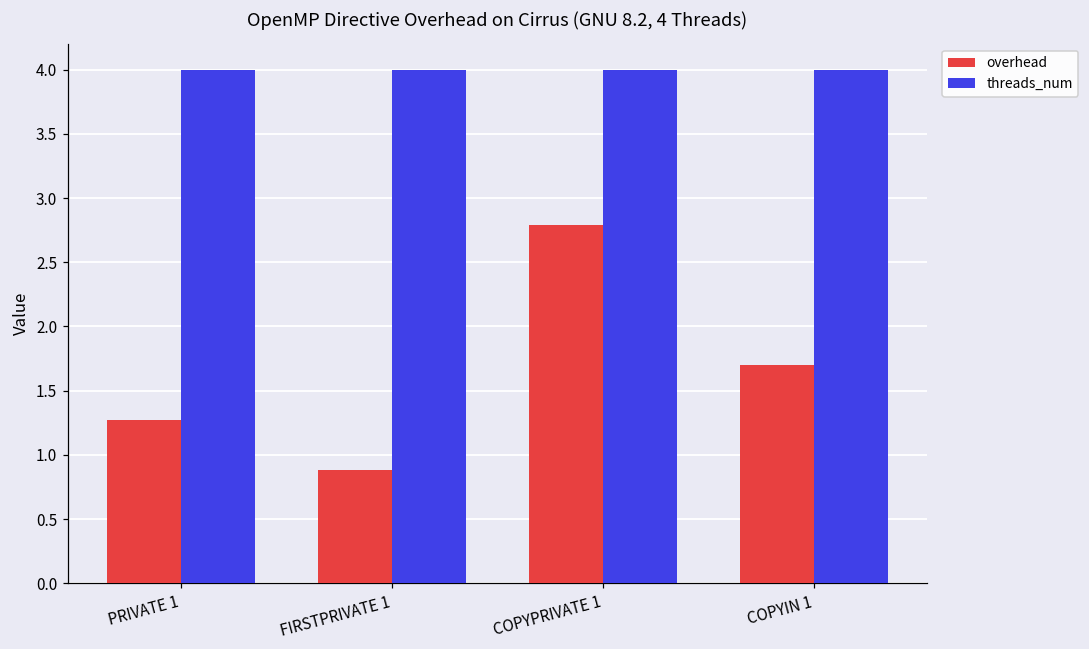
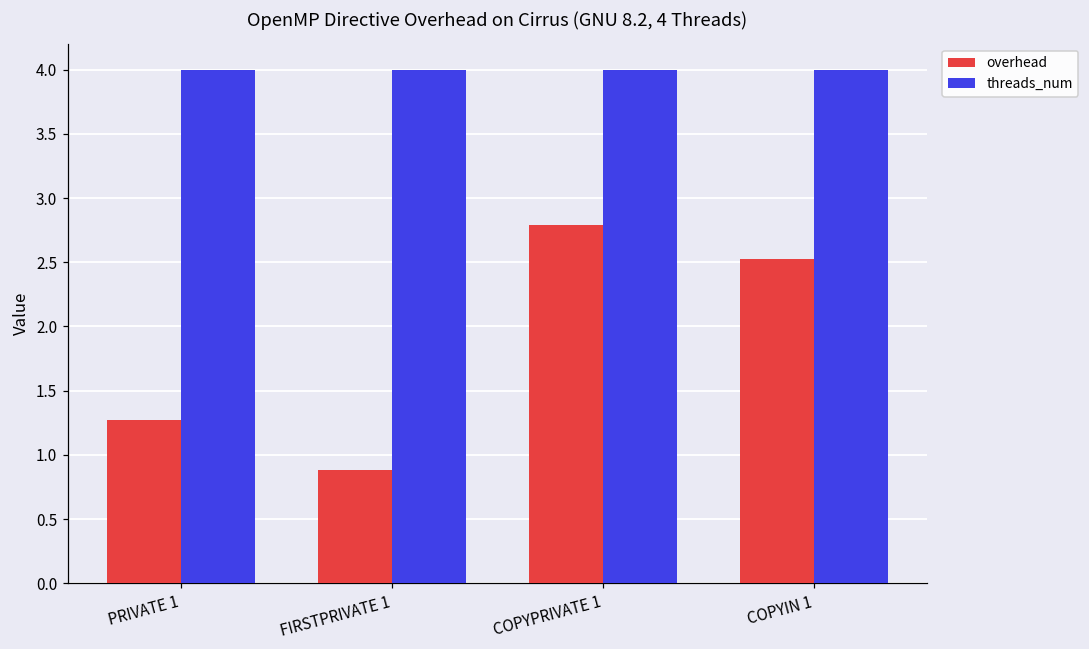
  {
    "overhead": {
      "PRIVATE 1": 1.27,
      "FIRSTPRIVATE 1": 0.88,
      "COPYPRIVATE 1": 2.79,
-     "COPYIN 1": 1.70
+     "COPYIN 1": 2.52
    },
    "threads_num": {
      "PRIVATE 1": 4.00,
      "FIRSTPRIVATE 1": 4.00,
      "COPYPRIVATE 1": 4.00,
      "COPYIN 1": 4.00
    }
  }
